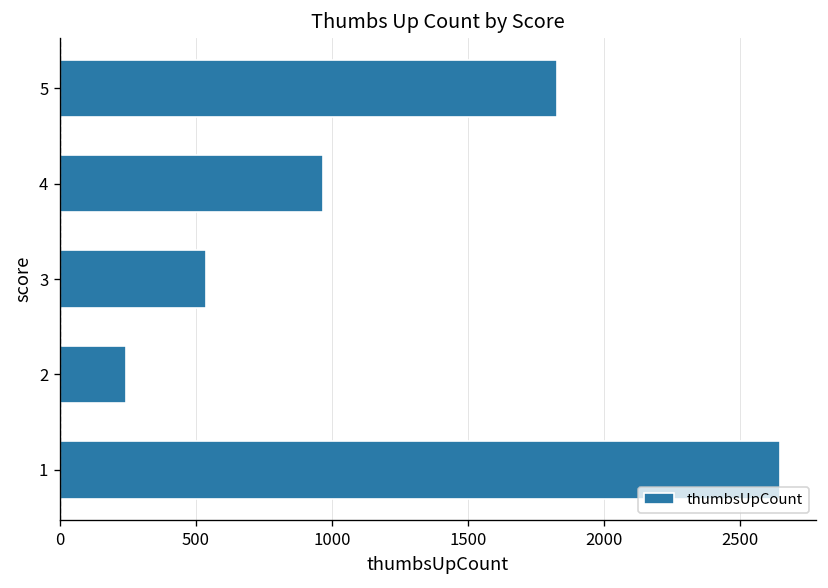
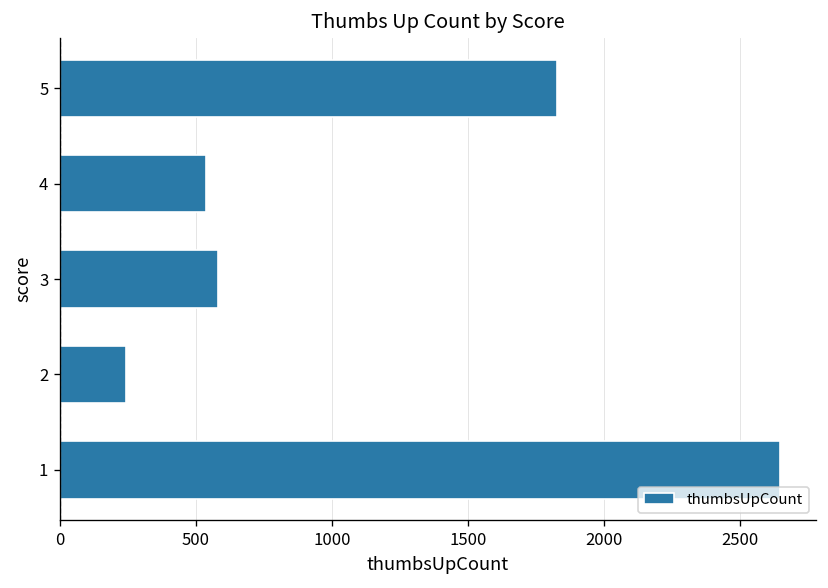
  {
    "5": 1830,
-   "4": 970,
-   "3": 540,
+   "4": 540,
+   "3": 580,
    "2": 240,
    "1": 2650
  }
